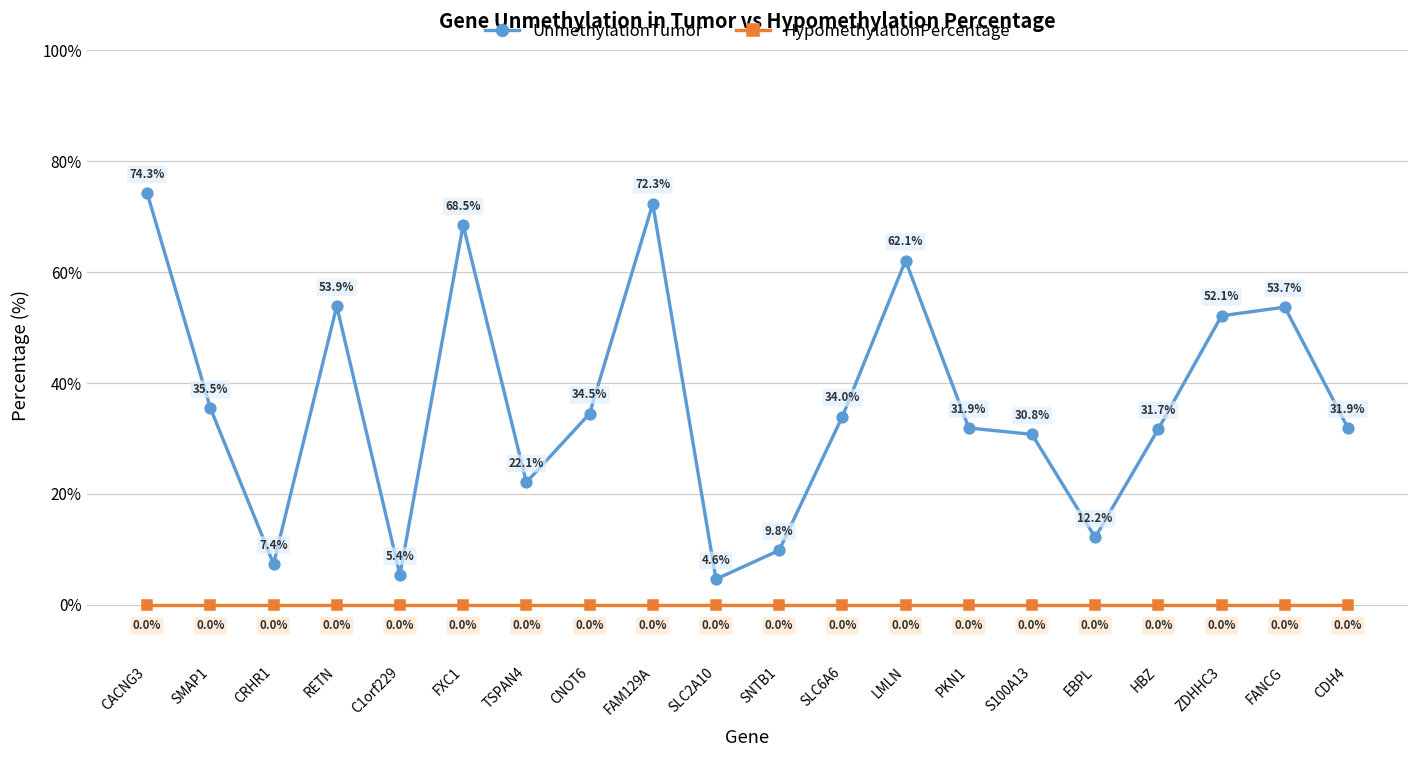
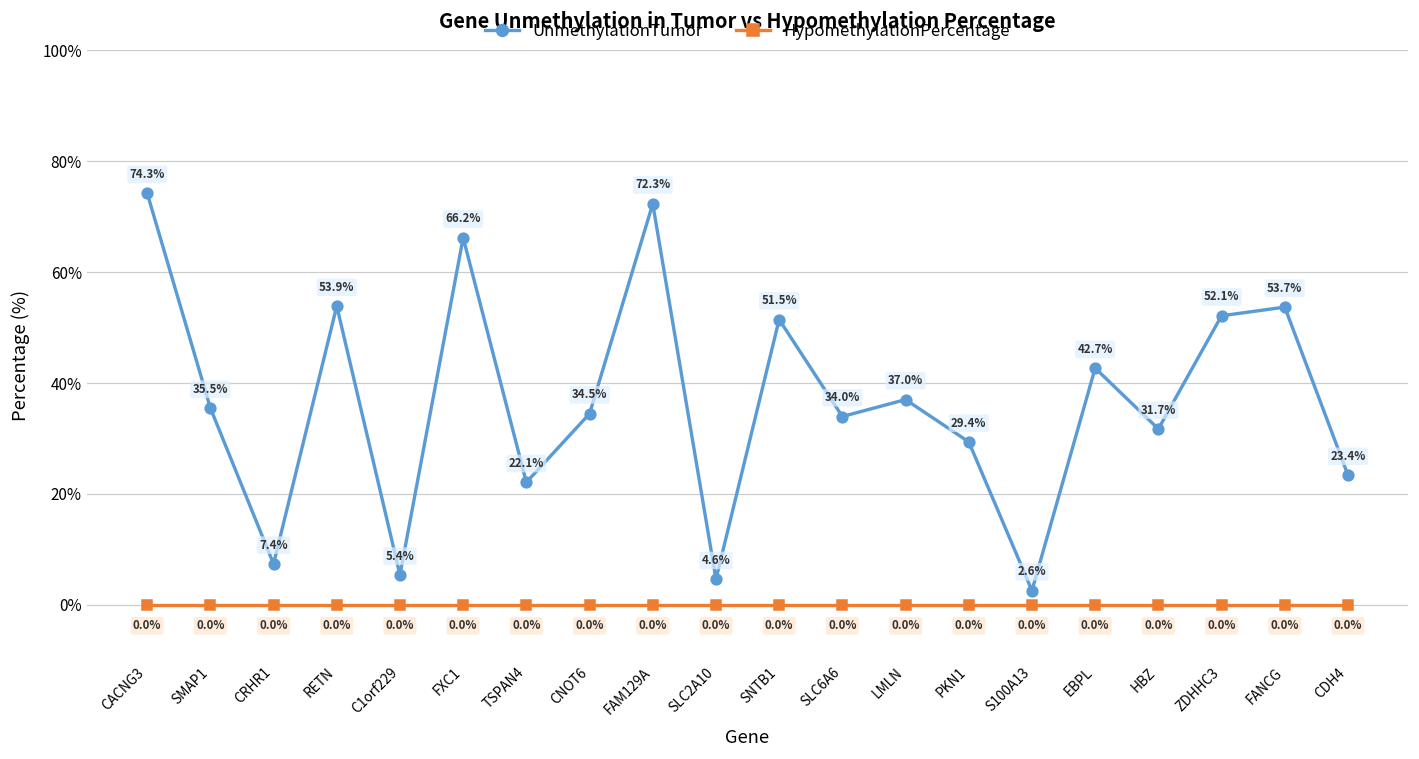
  {
    "UnmethylationTumor": {
-     "FXC1": "68.5%",
-     "SNTB1": "9.8%",
-     "LMLN": "62.1%",
-     "PKN1": "31.9%",
-     "S100A13": "30.8%",
-     "EBPL": "12.2%",
-     "CDH4": "31.9%"
+     "FXC1": "66.2%",
+     "SNTB1": "51.5%",
+     "LMLN": "37.0%",
+     "PKN1": "29.4%",
+     "S100A13": "2.6%",
+     "EBPL": "42.7%",
+     "CDH4": "23.4%"
    }
  }
